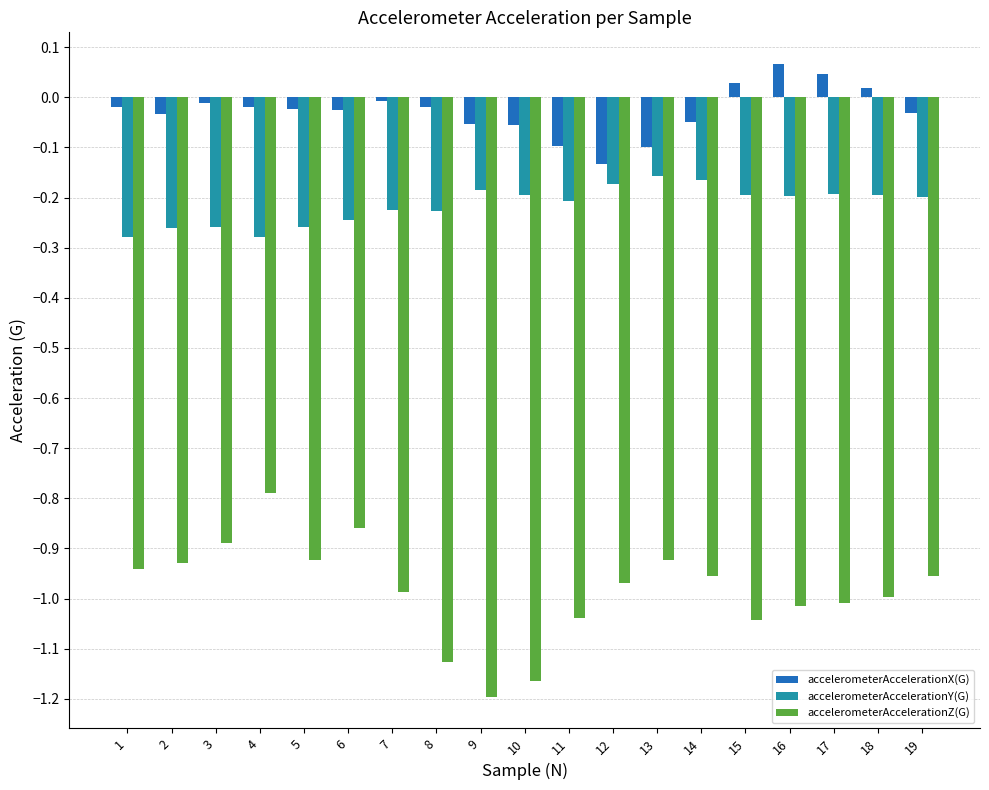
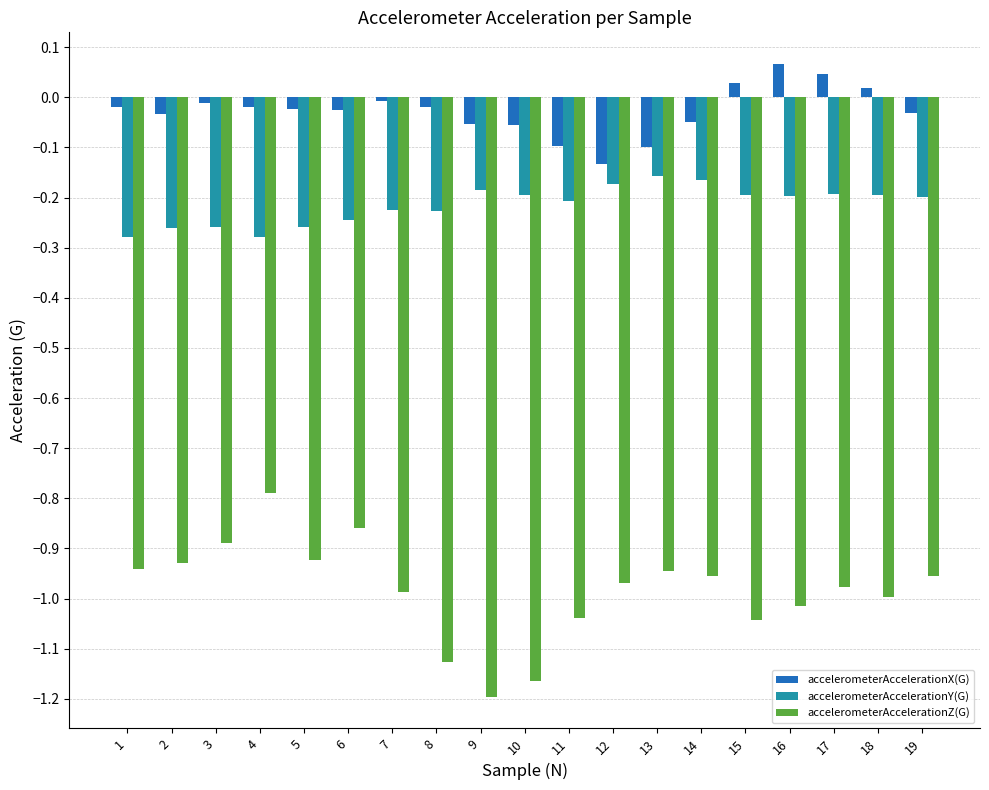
  {
    "accelerometerAccelerationZ(G)": {
      "1": -0.94,
      "2": -0.93,
      "3": -0.89,
      "4": -0.79,
      "5": -0.92,
      "6": -0.86,
      "7": -0.99,
      "8": -1.13,
      "9": -1.20,
      "10": -1.17,
      "11": -1.04,
      "12": -0.97,
-     "13": -0.92,
+     "13": -0.95,
      "14": -0.96,
      "15": -1.04,
      "16": -1.01,
-     "17": -1.01,
+     "17": -0.98,
      "18": -1.00,
      "19": -0.96
    }
  }
